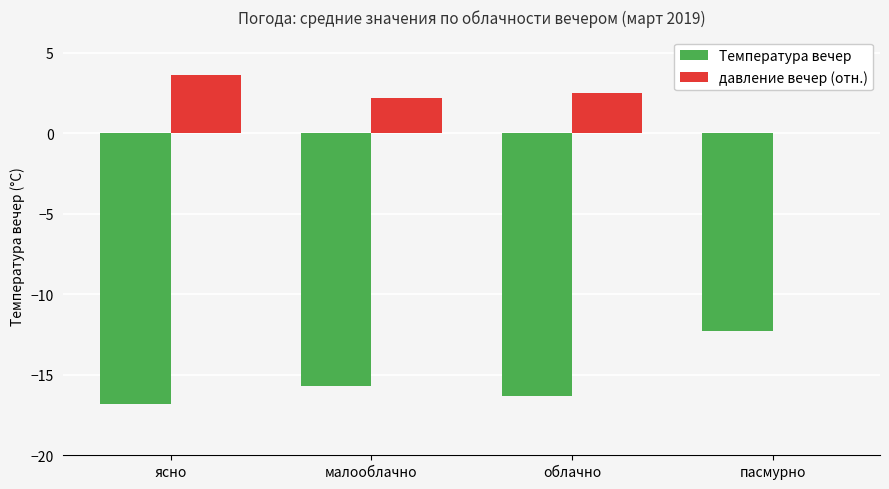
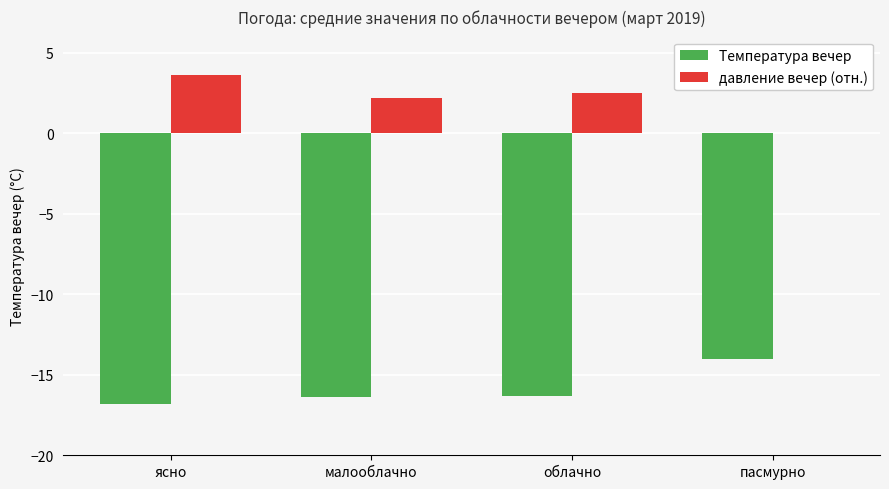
  {
    "Температура вечер": {
      "ясно": -16.8,
-     "малооблачно": -15.7,
+     "малооблачно": -16.4,
      "облачно": -16.3,
-     "пасмурно": -12.3
+     "пасмурно": -14.0
    },
    "давление вечер (отн.)": {
      "ясно": 3.6,
      "малооблачно": 2.2,
      "облачно": 2.5,
      "пасмурно": 0.0
    }
  }
